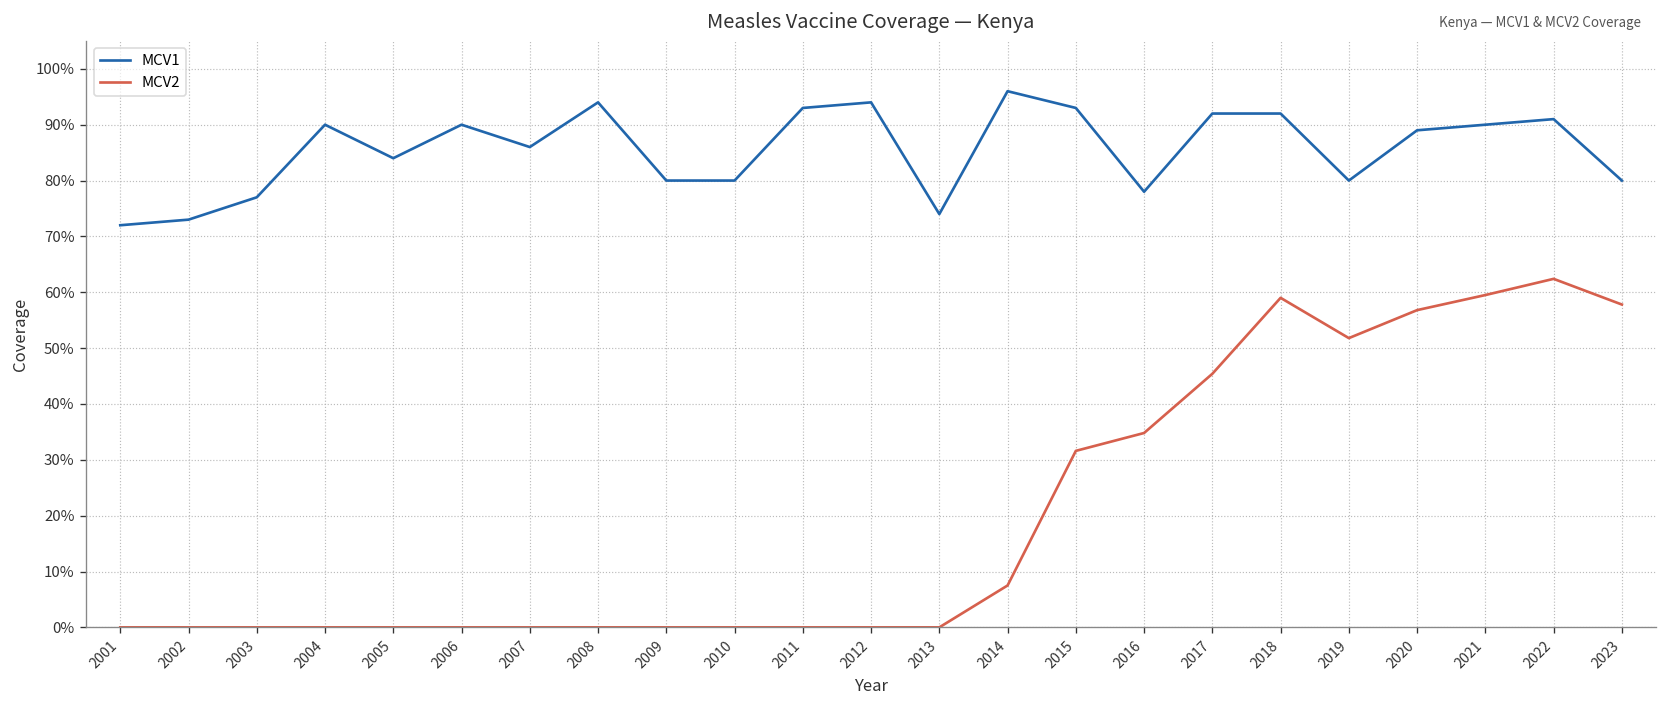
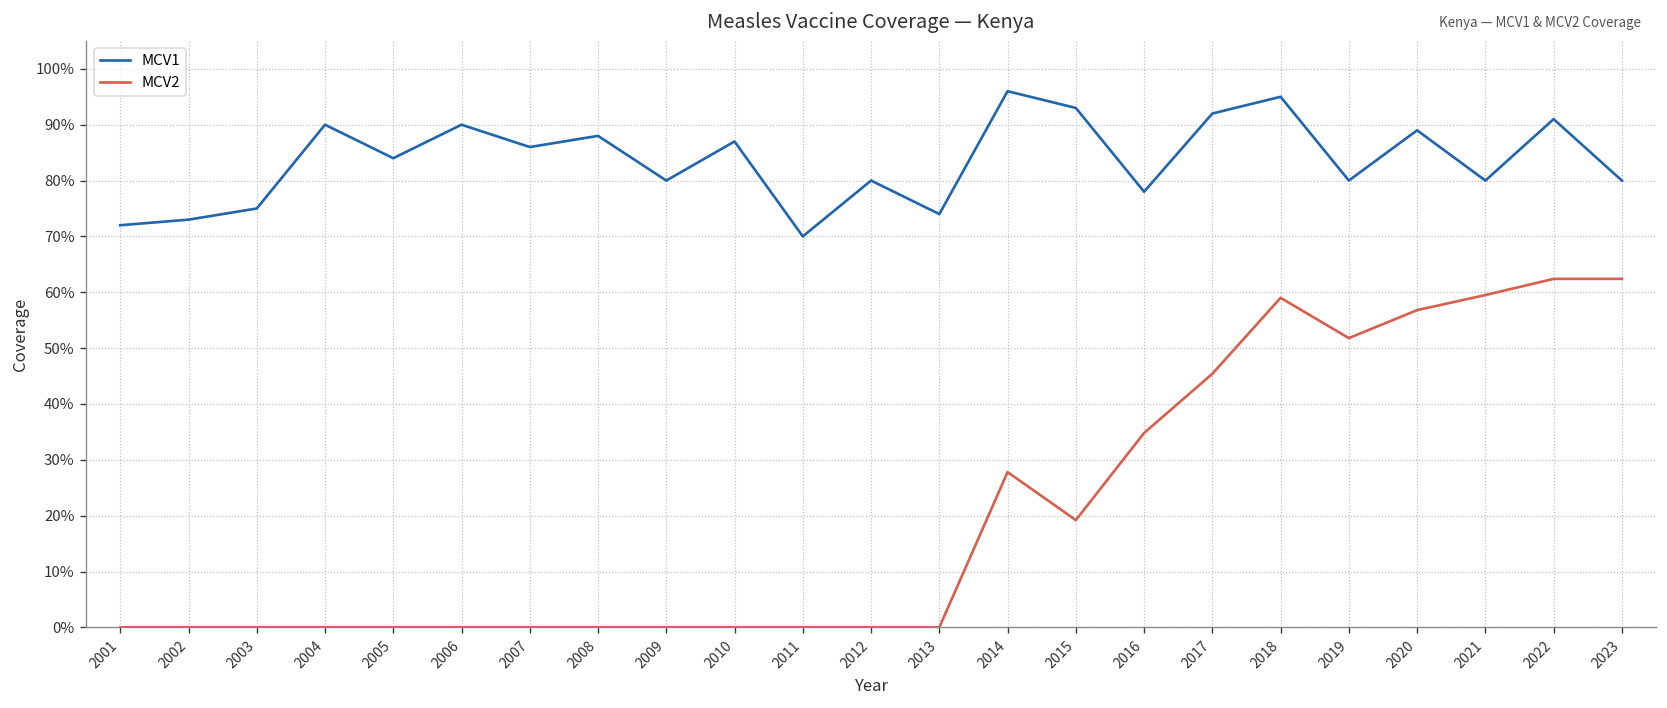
  {
    "MCV1": {
      "2001": "72%",
      "2002": "73%",
-     "2003": "77%",
+     "2003": "75%",
      "2004": "90%",
      "2005": "84%",
      "2006": "90%",
      "2007": "86%",
-     "2008": "94%",
+     "2008": "88%",
      "2009": "80%",
-     "2010": "80%",
-     "2011": "93%",
-     "2012": "94%",
+     "2010": "87%",
+     "2011": "70%",
+     "2012": "80%",
      "2013": "74%",
      "2014": "96%",
      "2015": "93%",
      "2016": "78%",
      "2017": "92%",
-     "2018": "92%",
+     "2018": "95%",
      "2019": "80%",
      "2020": "89%",
-     "2021": "90%",
+     "2021": "80%",
      "2022": "91%",
      "2023": "80%"
    },
    "MCV2": {
      "2001": "0%",
      "2002": "0%",
      "2003": "0%",
      "2004": "0%",
      "2005": "0%",
      "2006": "0%",
      "2007": "0%",
      "2008": "0%",
      "2009": "0%",
      "2010": "0%",
      "2011": "0%",
      "2012": "0%",
      "2013": "0%",
-     "2014": "8%",
-     "2015": "32%",
+     "2014": "28%",
+     "2015": "19%",
      "2016": "35%",
      "2017": "45%",
      "2018": "59%",
      "2019": "52%",
      "2020": "57%",
      "2021": "60%",
      "2022": "62%",
-     "2023": "58%"
+     "2023": "62%"
    }
  }
